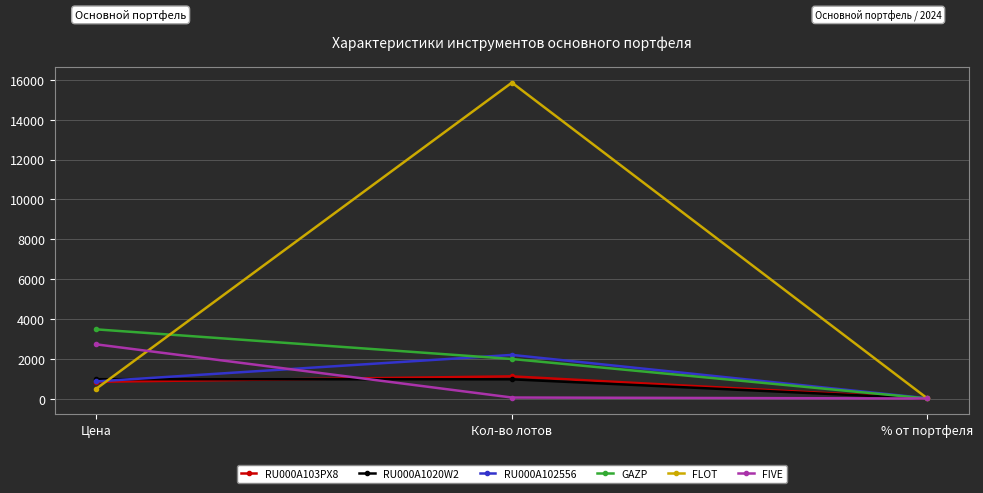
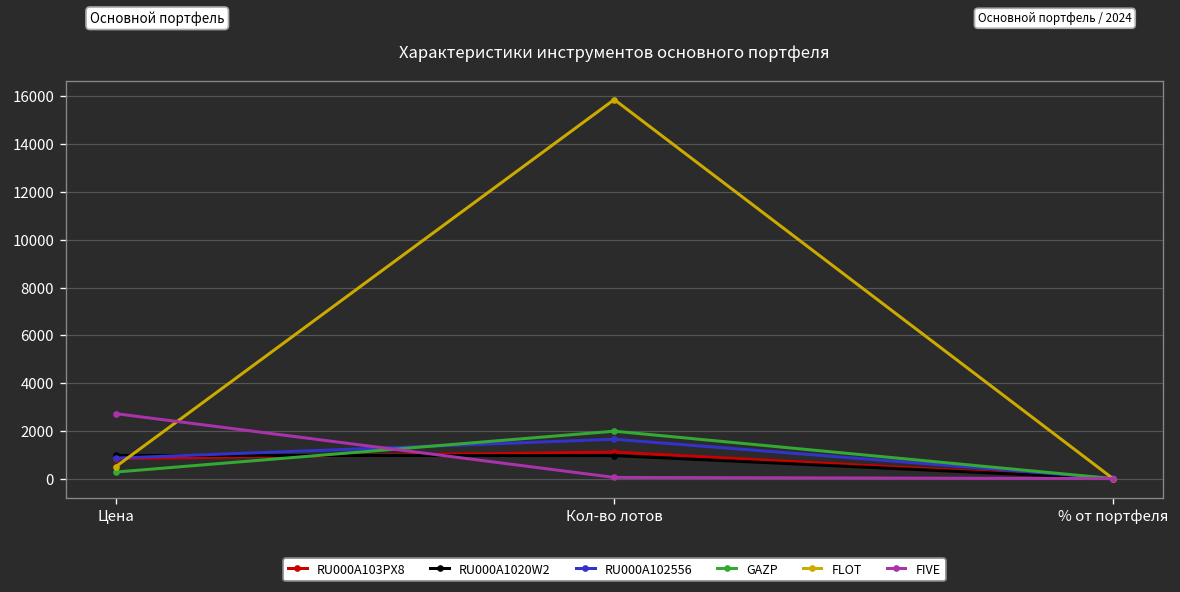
  {
    "RU000A103PX8": {
      "Кол-во лотов": 1100
    },
    "RU000A1020W2": {
      "Кол-во лотов": 1000
    },
    "RU000A102556": {
-     "Кол-во лотов": 2200
+     "Кол-во лотов": 1700
    },
    "GAZP": {
-     "Цена": 3500,
+     "Цена": 300,
      "Кол-во лотов": 2000
    },
    "FLOT": {
      "Цена": 500,
      "Кол-во лотов": 15900
    },
    "FIVE": {
      "Цена": 2700,
      "Кол-во лотов": 100
    }
  }
